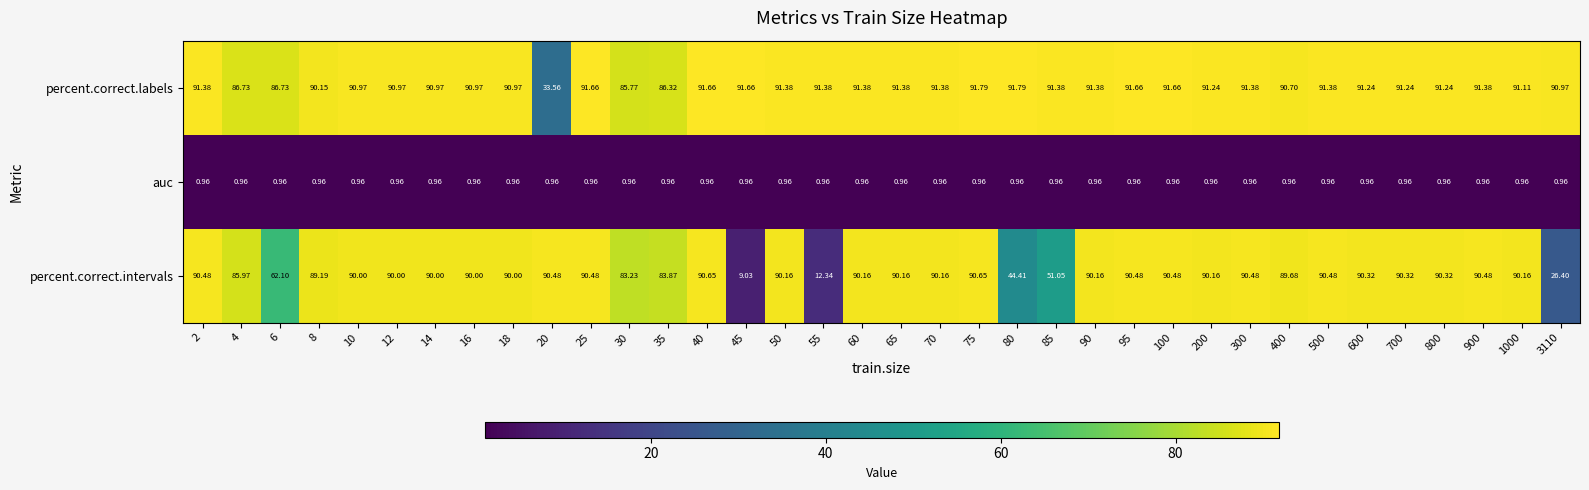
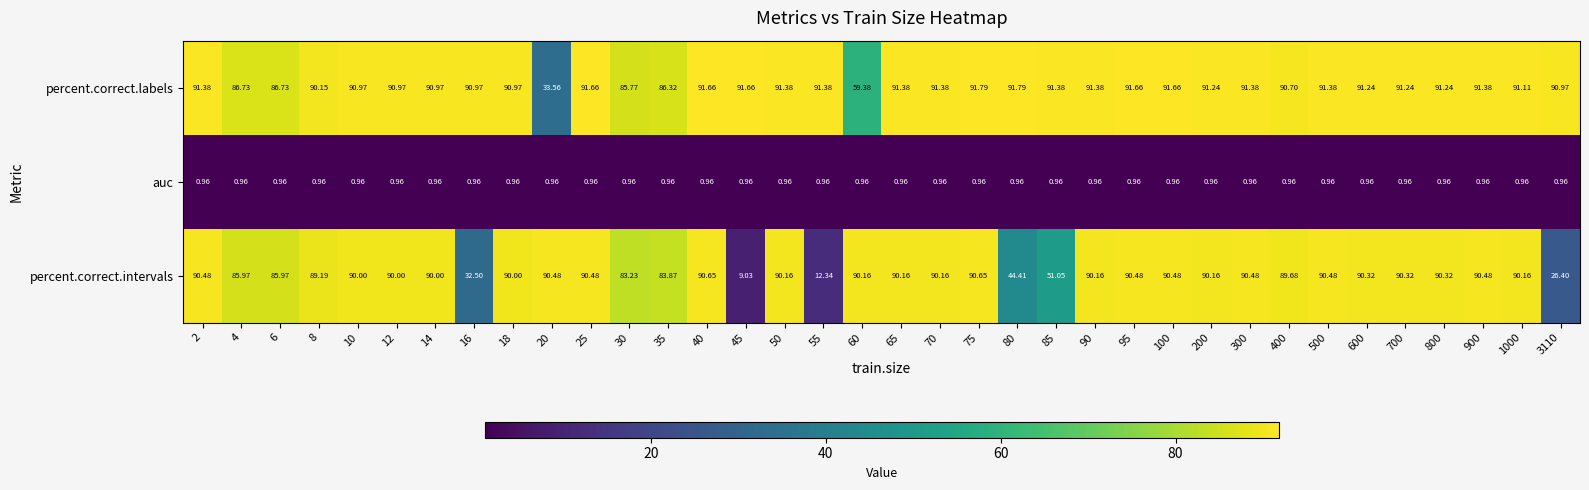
  {
    "percent.correct.labels": {
      "2": 91.38,
      "4": 86.73,
      "6": 86.73,
      "8": 90.15,
      "10": 90.97,
      "12": 90.97,
      "14": 90.97,
      "16": 90.97,
      "18": 90.97,
      "20": 33.56,
      "25": 91.66,
      "30": 85.77,
      "35": 86.32,
      "40": 91.66,
      "45": 91.66,
      "50": 91.38,
      "55": 91.38,
-     "60": 91.38,
+     "60": 59.38,
      "65": 91.38,
      "70": 91.38,
      "75": 91.79,
      "80": 91.79,
      "85": 91.38,
      "90": 91.38,
      "95": 91.66,
      "100": 91.66,
      "200": 91.24,
      "300": 91.38,
      "400": 90.70,
      "500": 91.38,
      "600": 91.24,
      "700": 91.24,
      "800": 91.24,
      "900": 91.38,
      "1000": 91.11,
      "3110": 90.97
    },
    "auc": {
      "2": 0.96,
      "4": 0.96,
      "6": 0.96,
      "8": 0.96,
      "10": 0.96,
      "12": 0.96,
      "14": 0.96,
      "16": 0.96,
      "18": 0.96,
      "20": 0.96,
      "25": 0.96,
      "30": 0.96,
      "35": 0.96,
      "40": 0.96,
      "45": 0.96,
      "50": 0.96,
      "55": 0.96,
      "60": 0.96,
      "65": 0.96,
      "70": 0.96,
      "75": 0.96,
      "80": 0.96,
      "85": 0.96,
      "90": 0.96,
      "95": 0.96,
      "100": 0.96,
      "200": 0.96,
      "300": 0.96,
      "400": 0.96,
      "500": 0.96,
      "600": 0.96,
      "700": 0.96,
      "800": 0.96,
      "900": 0.96,
      "1000": 0.96,
      "3110": 0.96
    },
    "percent.correct.intervals": {
      "2": 90.48,
      "4": 85.97,
-     "6": 62.10,
+     "6": 85.97,
      "8": 89.19,
      "10": 90.00,
      "12": 90.00,
      "14": 90.00,
-     "16": 90.00,
+     "16": 32.50,
      "18": 90.00,
      "20": 90.48,
      "25": 90.48,
      "30": 83.23,
      "35": 83.87,
      "40": 90.65,
      "45": 9.03,
      "50": 90.16,
      "55": 12.34,
      "60": 90.16,
      "65": 90.16,
      "70": 90.16,
      "75": 90.65,
      "80": 44.41,
      "85": 51.05,
      "90": 90.16,
      "95": 90.48,
      "100": 90.48,
      "200": 90.16,
      "300": 90.48,
      "400": 89.68,
      "500": 90.48,
      "600": 90.32,
      "700": 90.32,
      "800": 90.32,
      "900": 90.48,
      "1000": 90.16,
      "3110": 26.40
    }
  }
